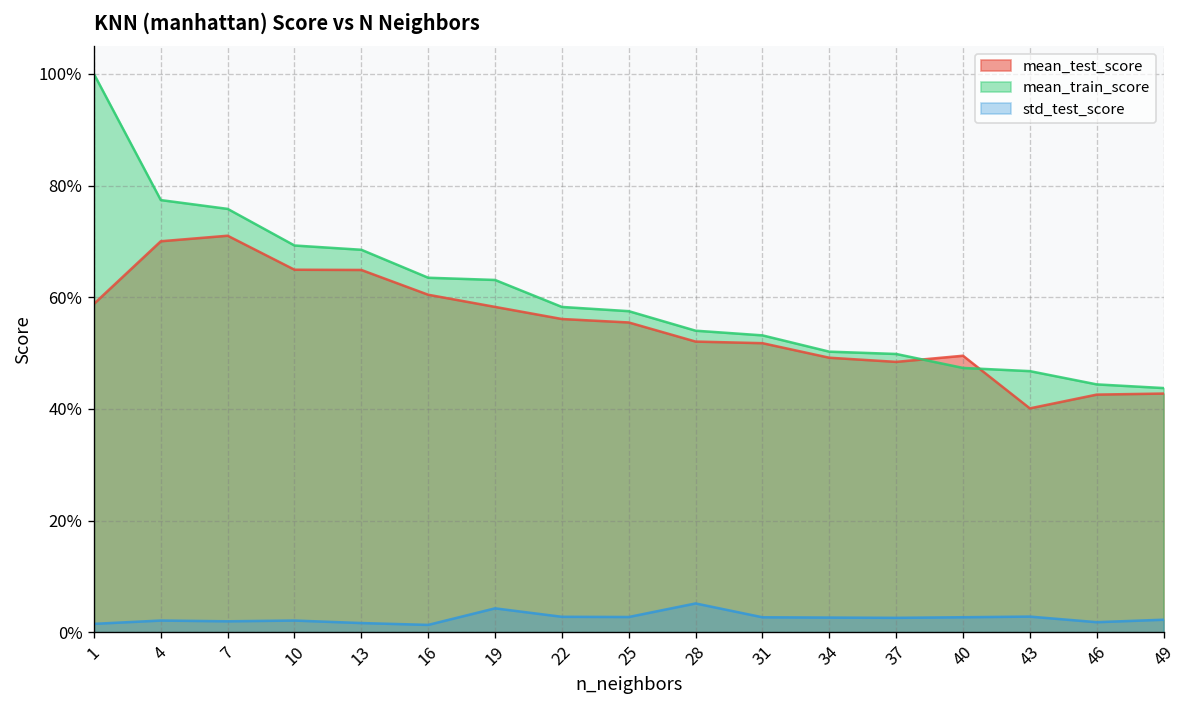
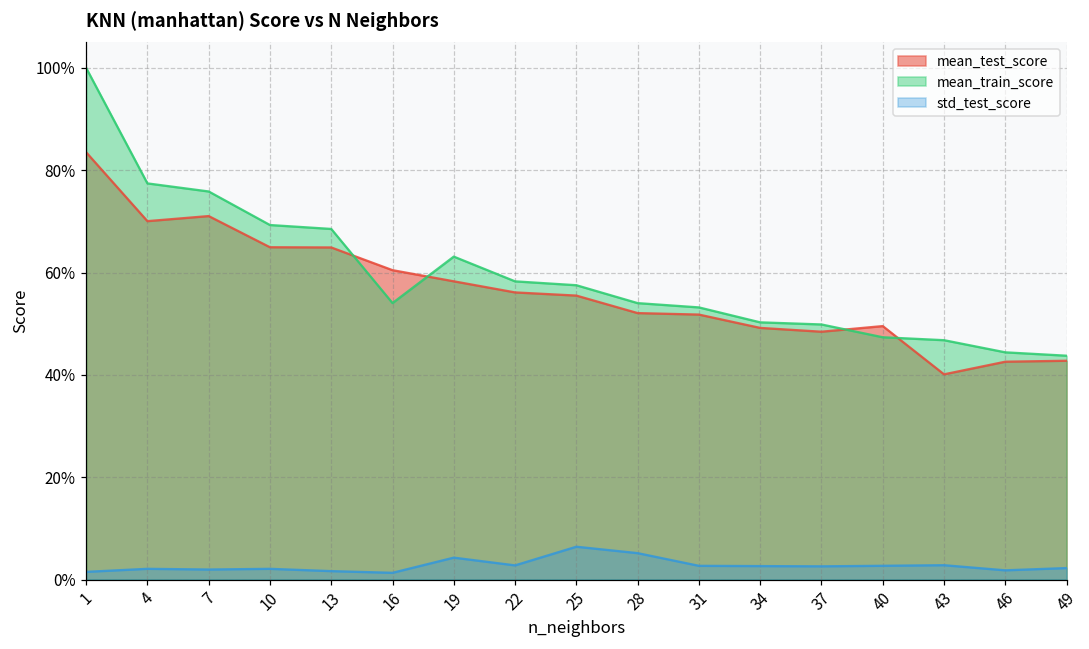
  {
    "mean_test_score": {
-     "1": "59%",
+     "1": "84%",
      "4": "70%",
      "7": "71%",
      "10": "65%",
      "13": "65%",
      "16": "60%",
      "19": "58%",
      "22": "56%",
      "25": "55%",
      "28": "52%",
      "31": "52%",
      "34": "49%",
      "37": "48%",
      "40": "50%",
      "43": "40%",
      "46": "43%",
      "49": "43%"
    },
    "mean_train_score": {
      "1": "100%",
      "4": "77%",
      "7": "76%",
      "10": "69%",
      "13": "69%",
-     "16": "64%",
+     "16": "54%",
      "19": "63%",
      "22": "58%",
      "25": "58%",
      "28": "54%",
      "31": "53%",
      "34": "50%",
      "37": "50%",
      "40": "47%",
      "43": "47%",
      "46": "44%",
      "49": "44%"
    },
    "std_test_score": {
      "1": "2%",
      "4": "2%",
      "7": "2%",
      "10": "2%",
      "13": "2%",
      "16": "1%",
      "19": "4%",
      "22": "3%",
-     "25": "3%",
+     "25": "6%",
      "28": "5%",
      "31": "3%",
      "34": "3%",
      "37": "3%",
      "40": "3%",
      "43": "3%",
      "46": "2%",
      "49": "2%"
    }
  }
